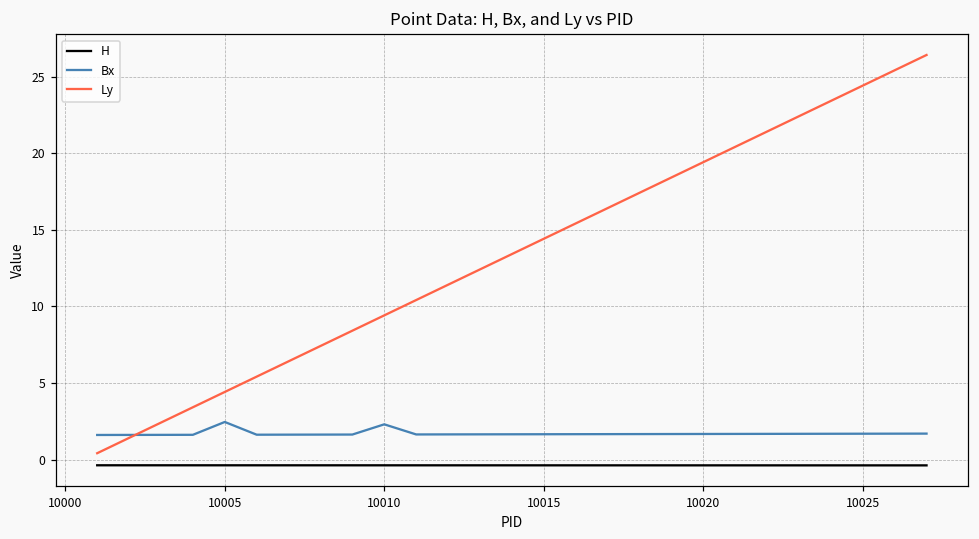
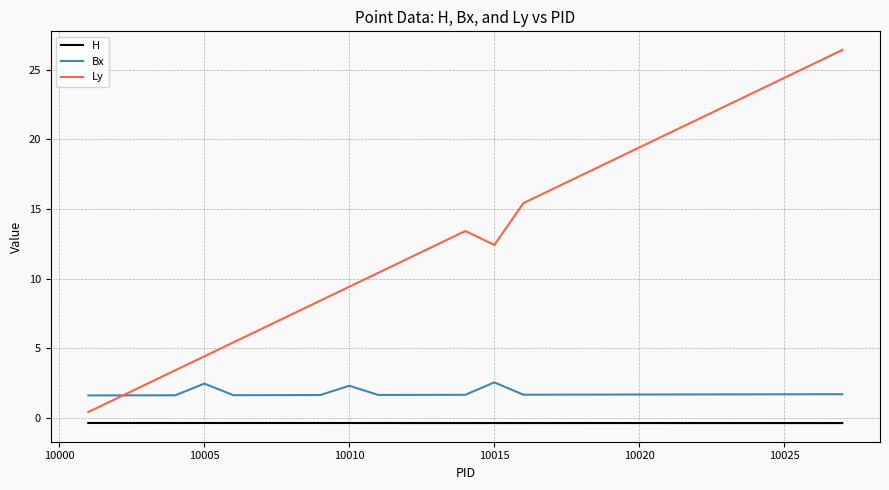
  {
    "H": {
      "10005": -0.4,
      "10010": -0.4,
      "10015": -0.4,
      "10020": -0.4,
      "10025": -0.4
    },
    "Bx": {
      "10005": 2.5,
      "10010": 2.3,
-     "10015": 1.7,
+     "10015": 2.5,
      "10020": 1.7,
      "10025": 1.7
    },
    "Ly": {
      "10005": 4.4,
      "10010": 9.4,
-     "10015": 14.4,
+     "10015": 12.4,
      "10020": 19.4,
      "10025": 24.4
    }
  }
